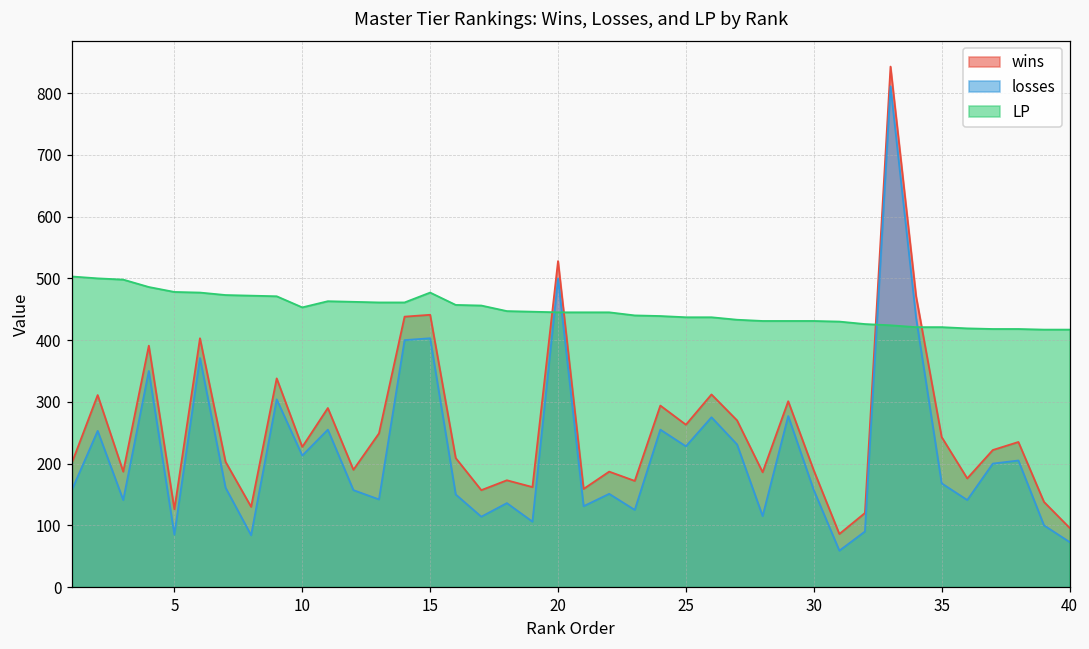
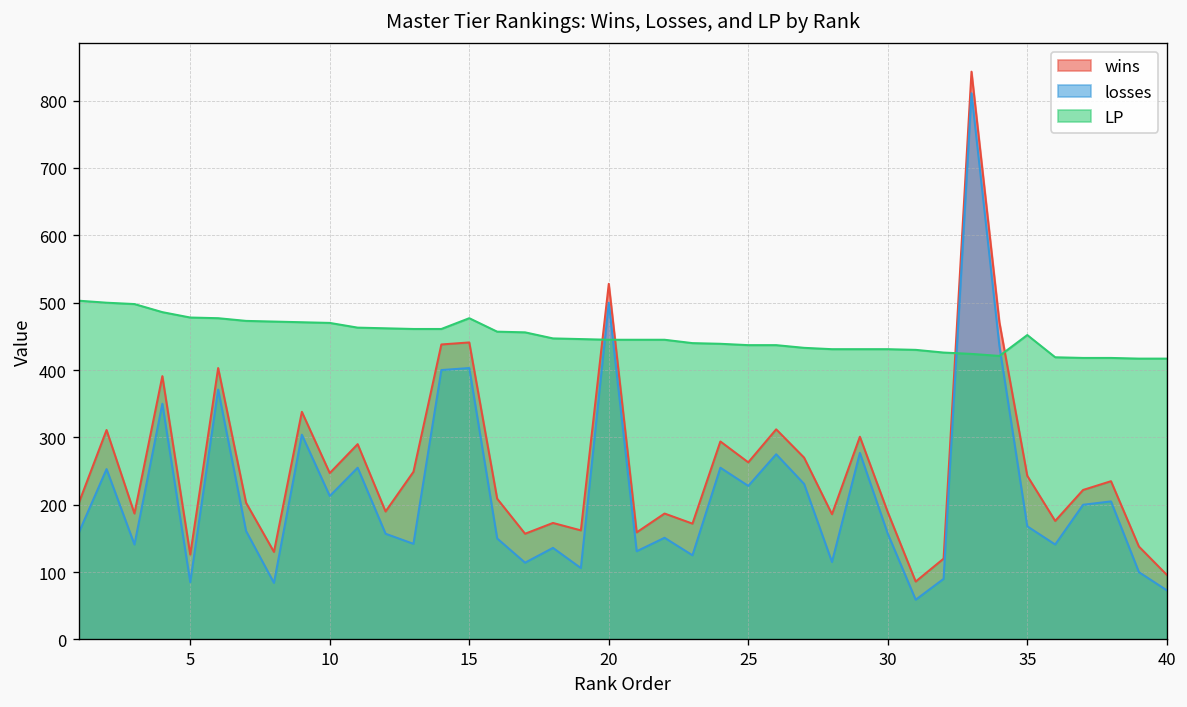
  {
    "wins": {
      "5": 130,
-     "10": 230,
+     "10": 250,
      "15": 440,
      "20": 530,
      "25": 260,
      "30": 190,
      "35": 240,
      "40": 100
    },
    "losses": {
      "5": 90,
      "10": 210,
      "15": 400,
      "20": 500,
      "25": 230,
      "30": 160,
      "35": 170,
      "40": 70
    },
    "LP": {
      "5": 480,
-     "10": 450,
+     "10": 470,
      "15": 480,
      "20": 450,
      "25": 440,
      "30": 430,
-     "35": 420,
+     "35": 450,
      "40": 420
    }
  }
